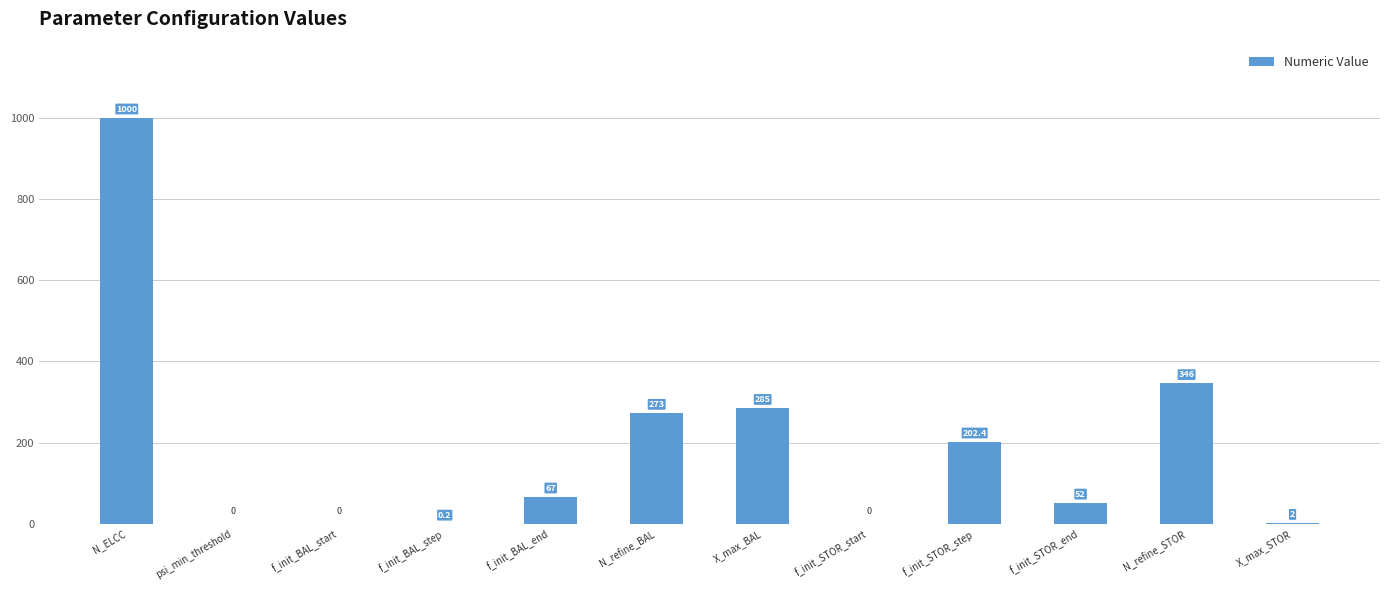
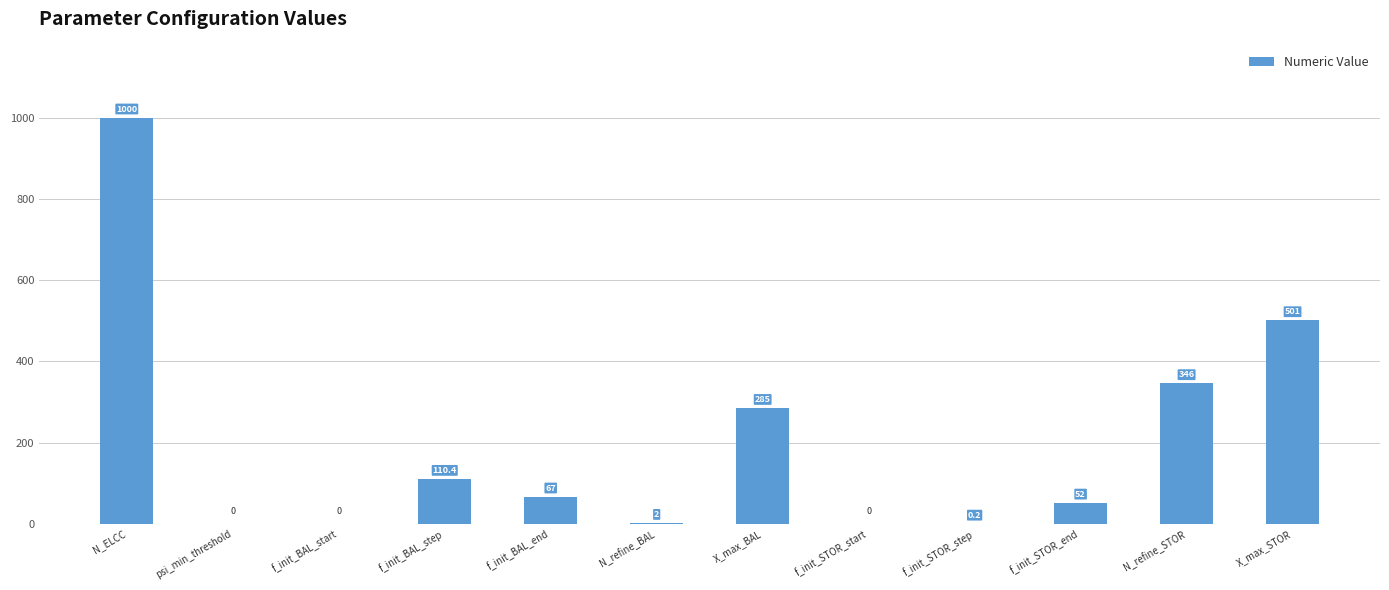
  {
    "psi_min_threshold": 0,
    "f_init_BAL_start": 0,
-   "f_init_BAL_step": 0.2,
-   "N_refine_BAL": 273,
+   "f_init_BAL_step": 110.4,
+   "N_refine_BAL": 2,
    "f_init_STOR_start": 0,
-   "f_init_STOR_step": 202.4,
-   "X_max_STOR": 2
+   "f_init_STOR_step": 0.2,
+   "X_max_STOR": 501
  }
